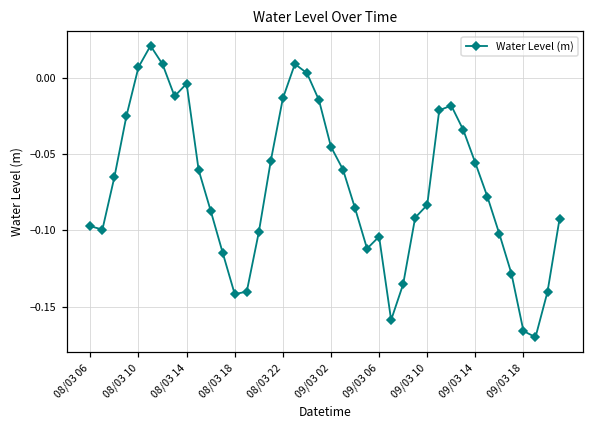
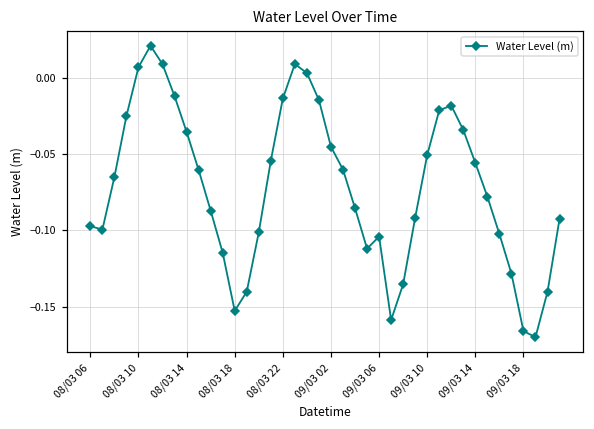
  {
    "08/03 06": -0.097,
    "08/03 10": 0.007,
-   "08/03 14": -0.004,
-   "08/03 18": -0.142,
+   "08/03 14": -0.035,
+   "08/03 18": -0.153,
    "08/03 22": -0.013,
    "09/03 02": -0.045,
    "09/03 06": -0.104,
-   "09/03 10": -0.083,
+   "09/03 10": -0.051,
    "09/03 14": -0.056,
    "09/03 18": -0.166
  }
